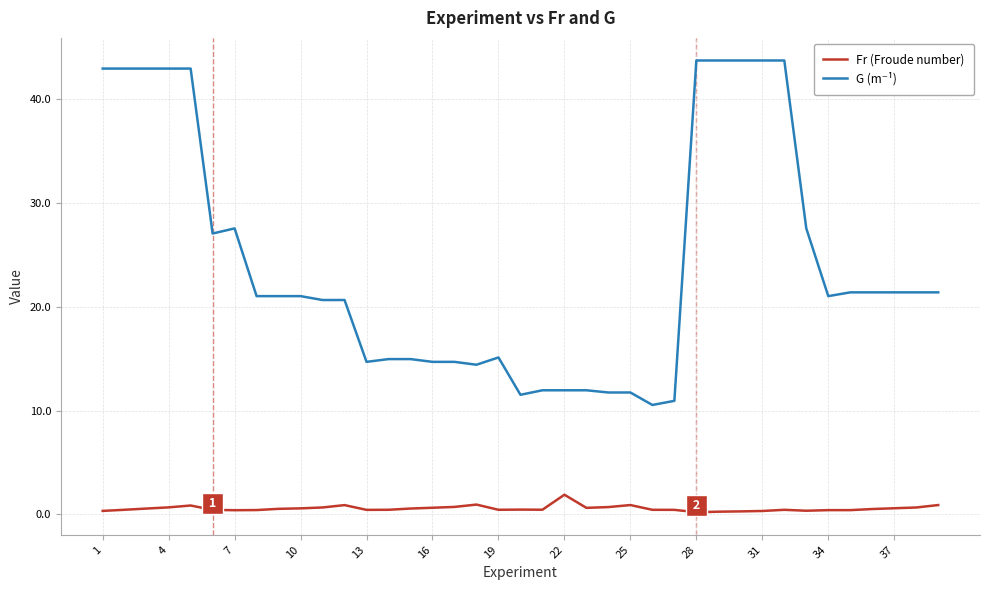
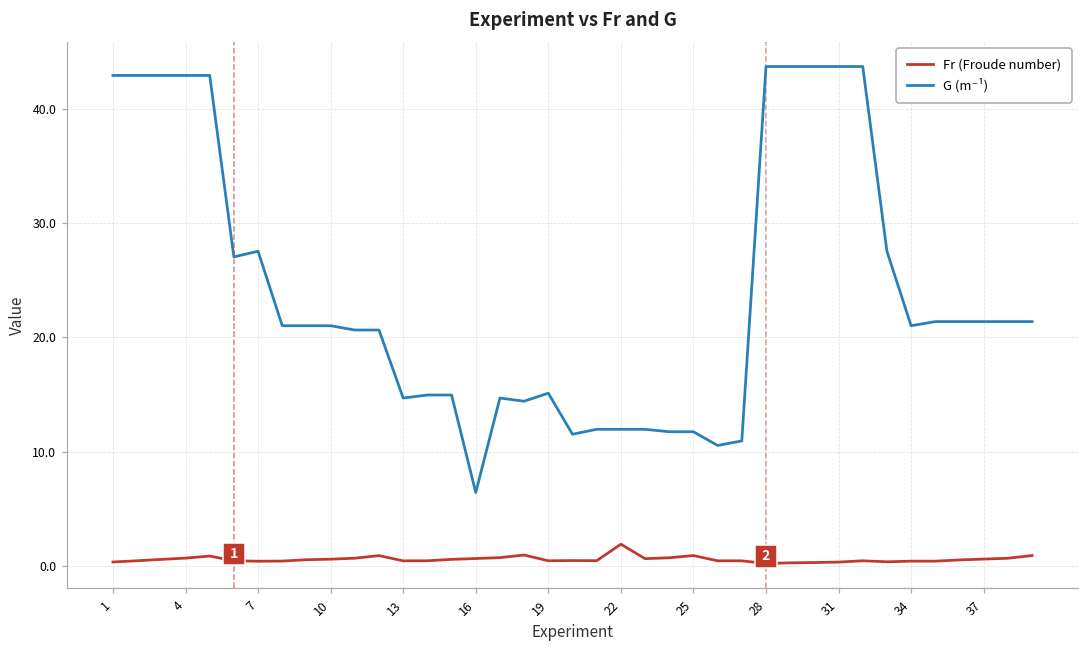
  {
    "Fr (Froude number)": {
      "1": 0.3,
      "4": 0.7,
      "7": 0.4,
      "10": 0.6,
      "13": 0.4,
      "16": 0.6,
      "19": 0.4,
      "22": 1.9,
      "25": 0.9,
      "31": 0.3,
      "34": 0.4,
      "37": 0.6
    },
    "G (m⁻¹)": {
      "1": 43.0,
      "4": 43.0,
      "7": 27.6,
      "10": 21.0,
      "13": 14.7,
-     "16": 14.7,
+     "16": 6.4,
      "19": 15.1,
      "22": 12.0,
      "25": 11.7,
      "28": 43.7,
      "31": 43.7,
      "34": 21.0,
      "37": 21.4
    }
  }
